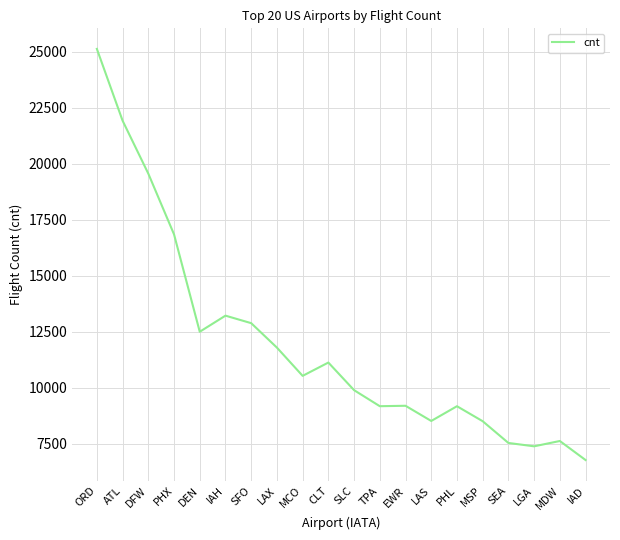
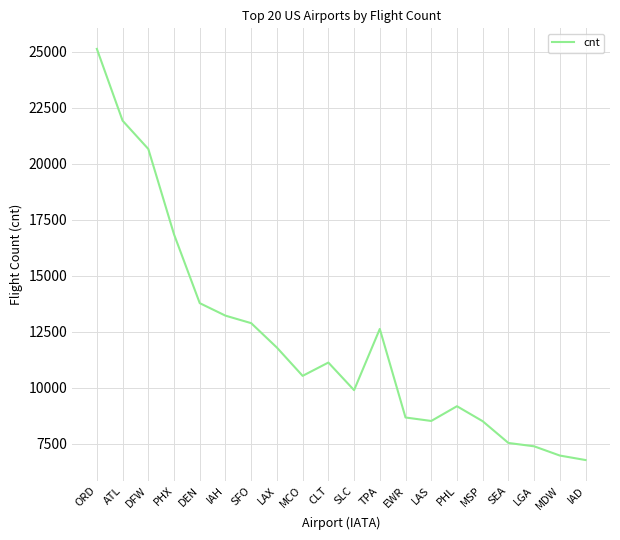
  {
    "ORD": 25100,
    "ATL": 21900,
-   "DFW": 19600,
+   "DFW": 20700,
    "PHX": 16900,
-   "DEN": 12500,
+   "DEN": 13800,
    "IAH": 13200,
    "SFO": 12900,
    "LAX": 11800,
    "MCO": 10500,
    "CLT": 11100,
    "SLC": 9900,
-   "TPA": 9200,
-   "EWR": 9200,
+   "TPA": 12600,
+   "EWR": 8700,
    "LAS": 8500,
    "PHL": 9200,
    "MSP": 8500,
    "SEA": 7500,
    "LGA": 7400,
-   "MDW": 7600,
+   "MDW": 7000,
    "IAD": 6800
  }
